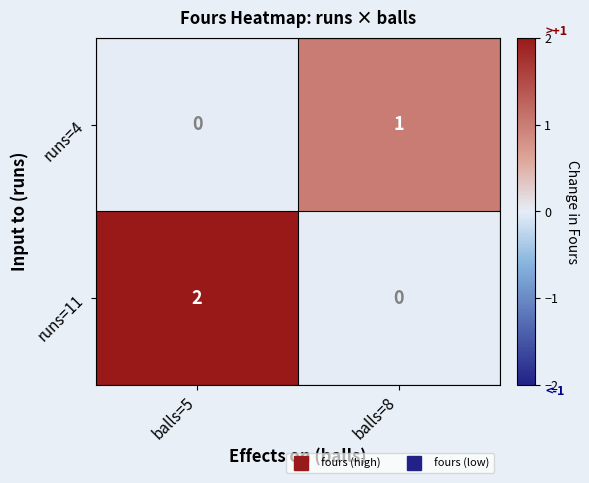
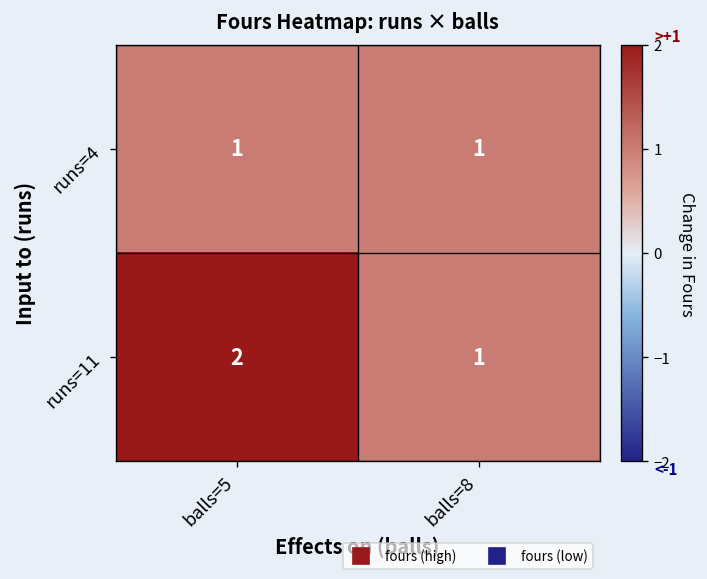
  {
    "runs=4": {
-     "balls=5": 0,
+     "balls=5": 1,
      "balls=8": 1
    },
    "runs=11": {
      "balls=5": 2,
-     "balls=8": 0
+     "balls=8": 1
    }
  }
